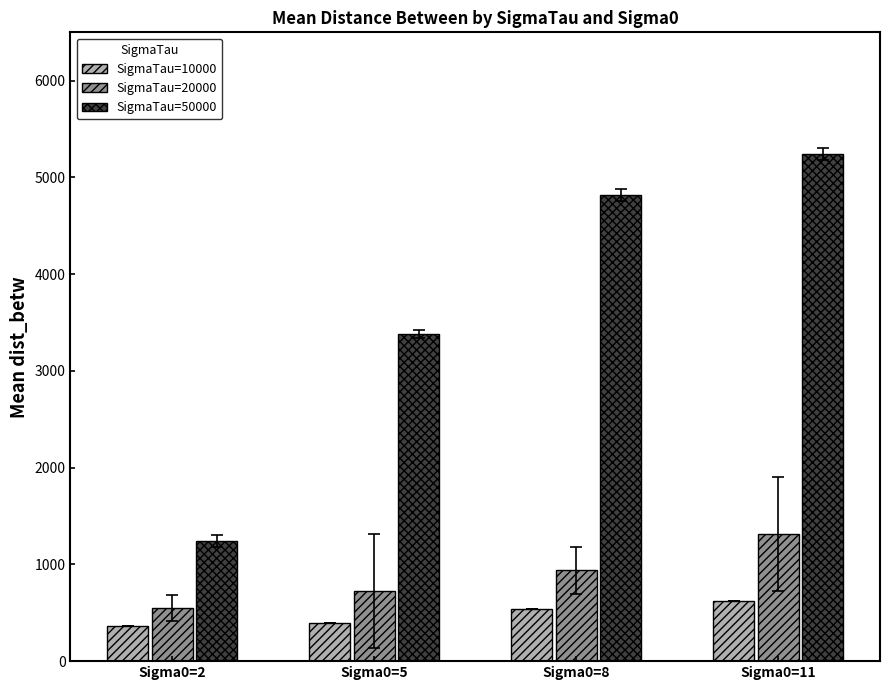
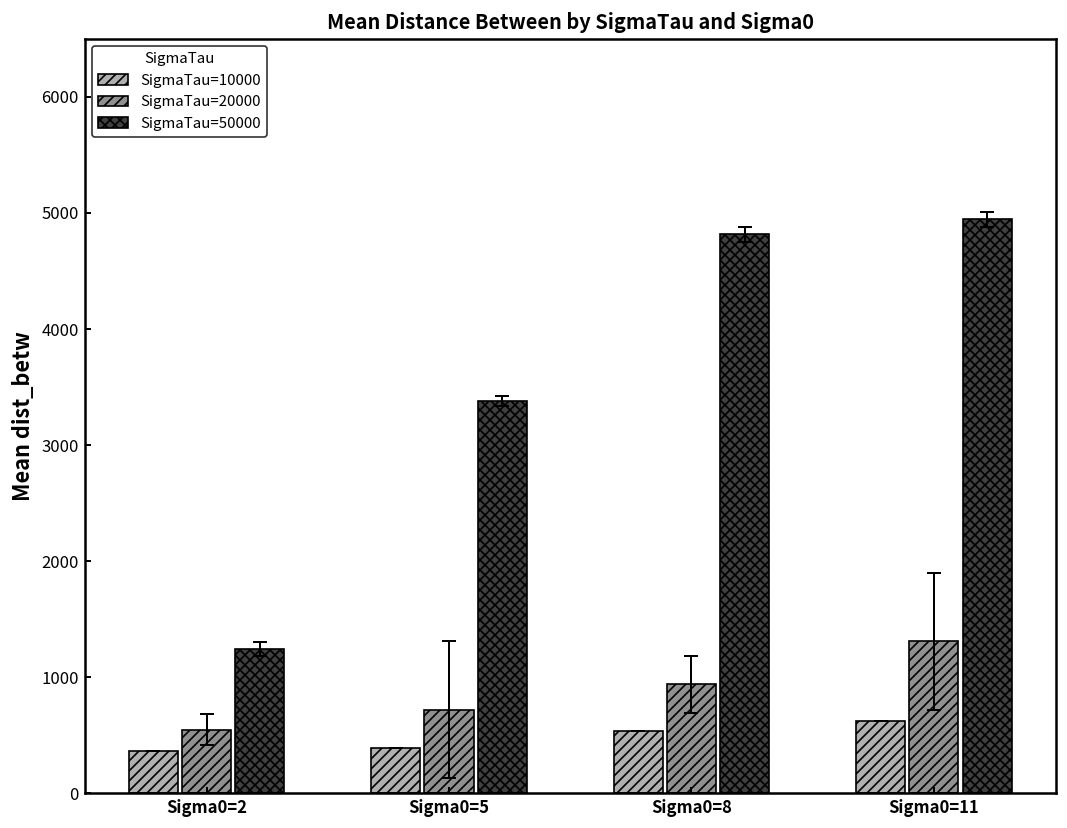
  {
    "SigmaTau=50000": {
      "Sigma0=2": 1200,
      "Sigma0=5": 3400,
      "Sigma0=8": 4800,
-     "Sigma0=11": 5200
+     "Sigma0=11": 4900
    }
  }
